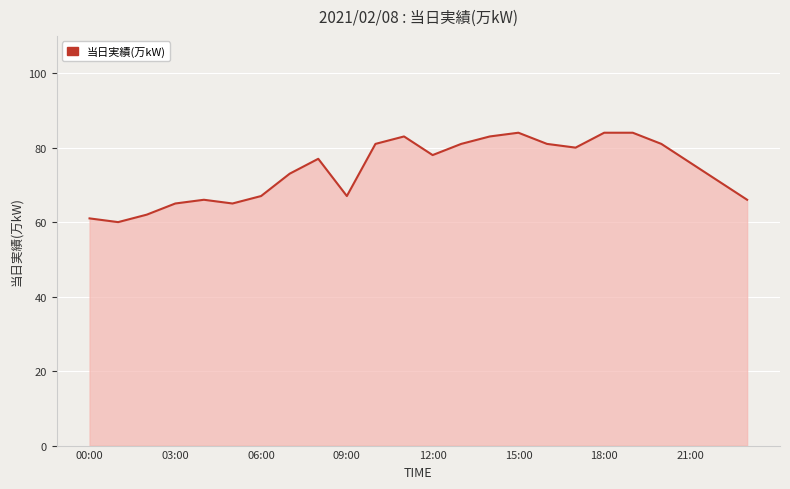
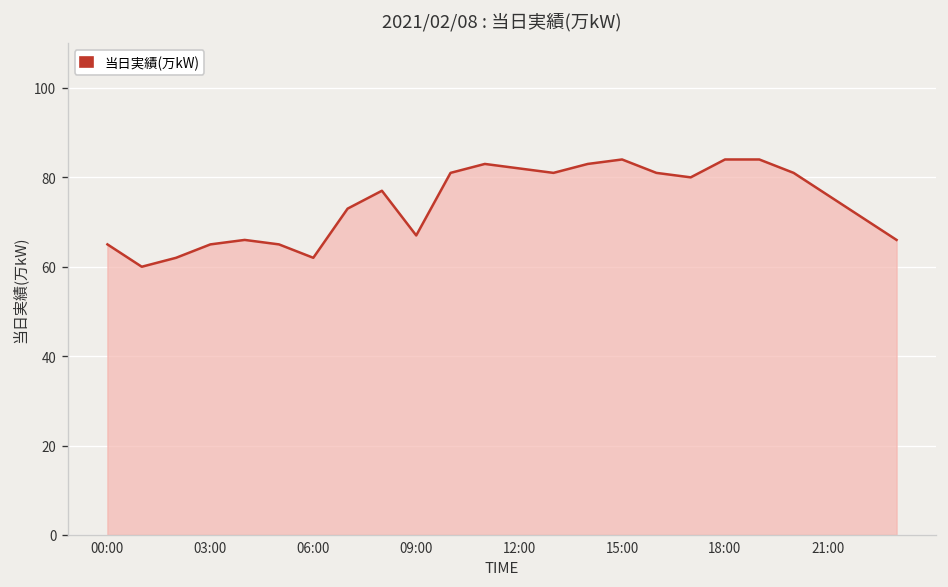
  {
-   "00:00": 61,
+   "00:00": 65,
    "03:00": 65,
-   "06:00": 67,
+   "06:00": 62,
    "09:00": 67,
-   "12:00": 78,
+   "12:00": 82,
    "15:00": 84,
    "18:00": 84,
    "21:00": 76
  }
